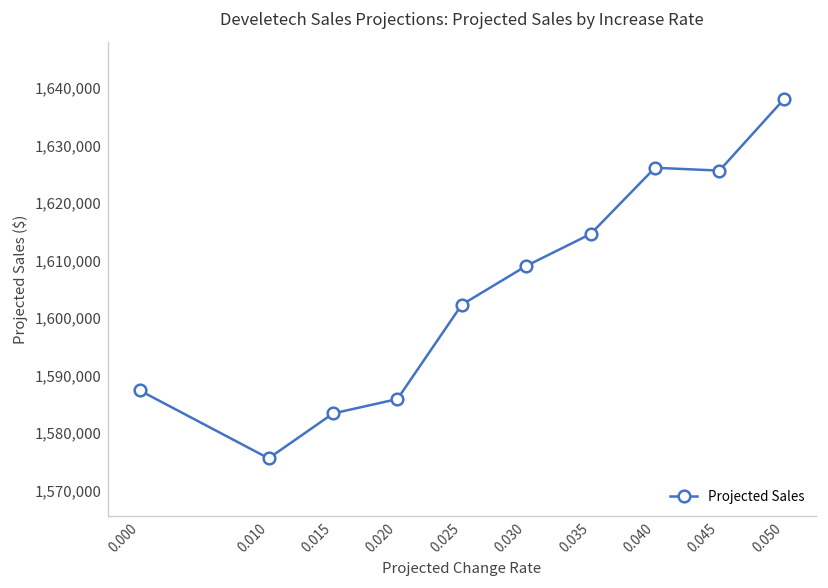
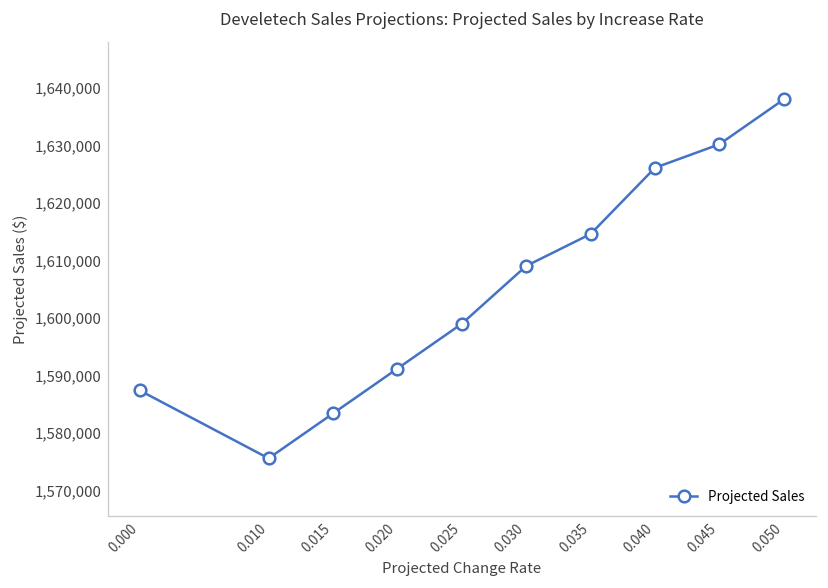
  {
    "0.000": "1,587,000",
    "0.010": "1,576,000",
    "0.015": "1,583,000",
-   "0.020": "1,586,000",
-   "0.025": "1,602,000",
+   "0.020": "1,591,000",
+   "0.025": "1,599,000",
    "0.030": "1,609,000",
    "0.035": "1,615,000",
    "0.040": "1,626,000",
-   "0.045": "1,626,000",
+   "0.045": "1,630,000",
    "0.050": "1,638,000"
  }
